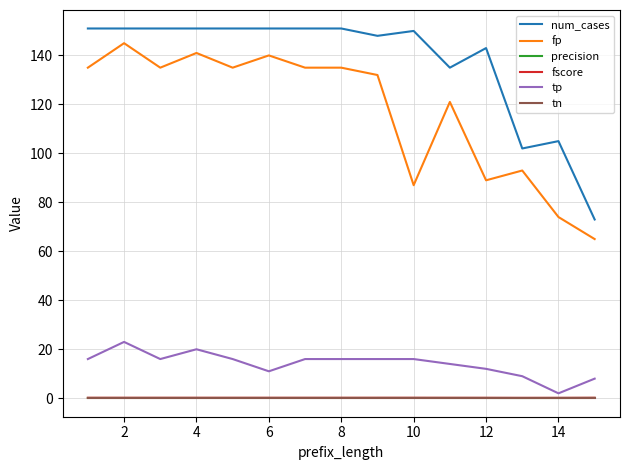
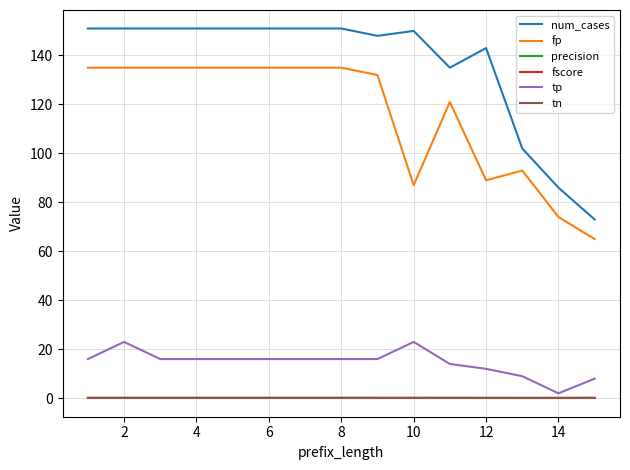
  {
    "num_cases": {
      "2": 151,
      "4": 151,
      "6": 151,
      "8": 151,
      "10": 150,
      "12": 143,
-     "14": 105
+     "14": 86
    },
    "fp": {
-     "2": 145,
-     "4": 141,
-     "6": 140,
+     "2": 135,
+     "4": 135,
+     "6": 135,
      "8": 135,
      "10": 87,
      "12": 89,
      "14": 74
    },
    "tn": {
      "2": 0,
      "4": 0,
      "6": 0,
      "8": 0,
      "10": 0,
      "12": 0,
      "14": 0
    },
    "tp": {
      "2": 23,
-     "4": 20,
-     "6": 11,
+     "4": 16,
+     "6": 16,
      "8": 16,
-     "10": 16,
+     "10": 23,
      "12": 12,
      "14": 2
    }
  }
